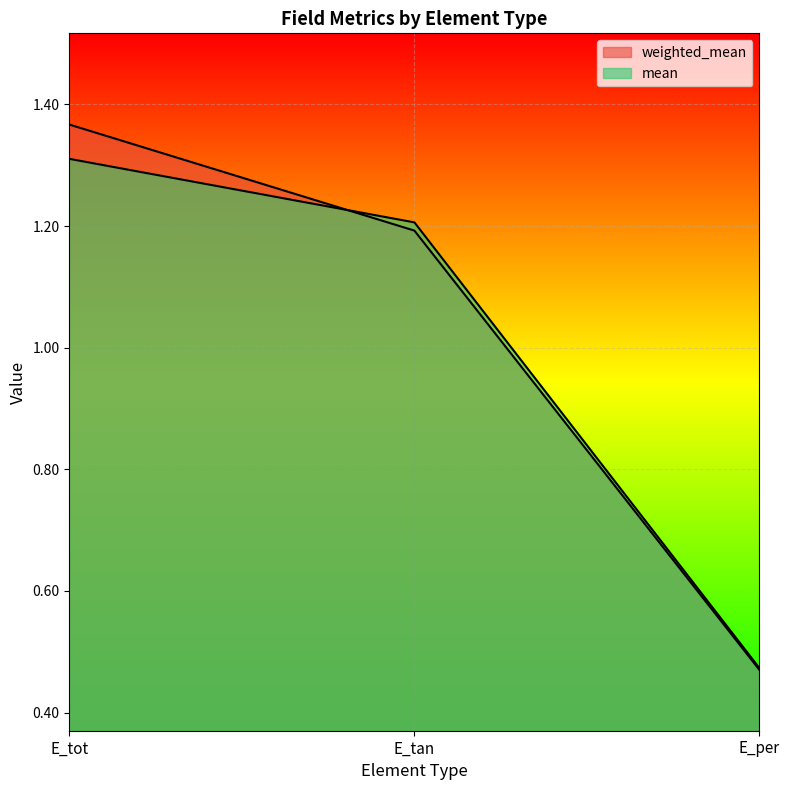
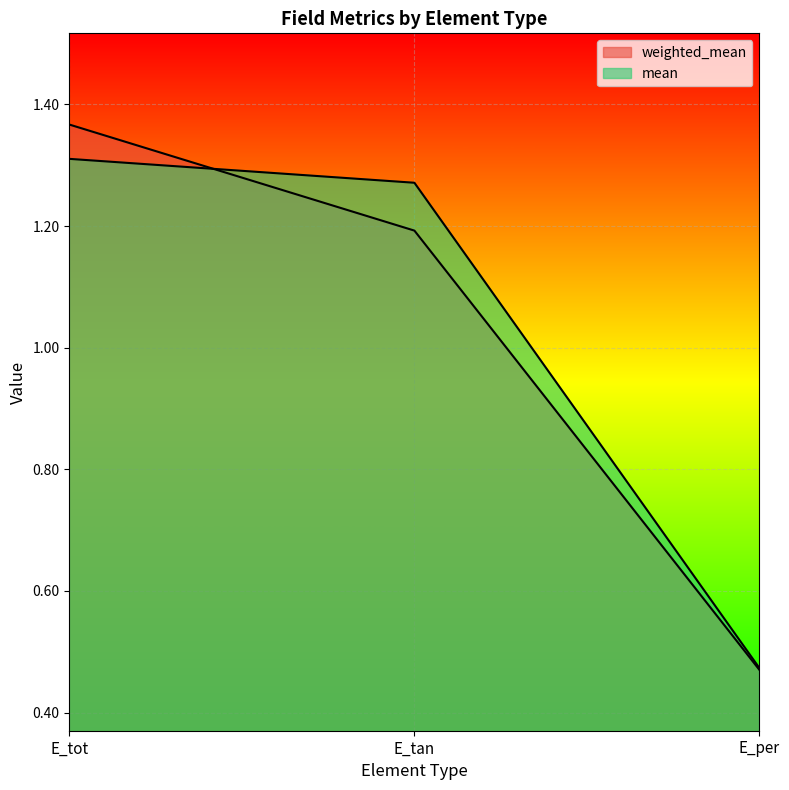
  {
    "weighted_mean": {
      "E_tot": 1.37,
      "E_tan": 1.19
    },
    "mean": {
      "E_tot": 1.31,
-     "E_tan": 1.21
+     "E_tan": 1.27
    }
  }
